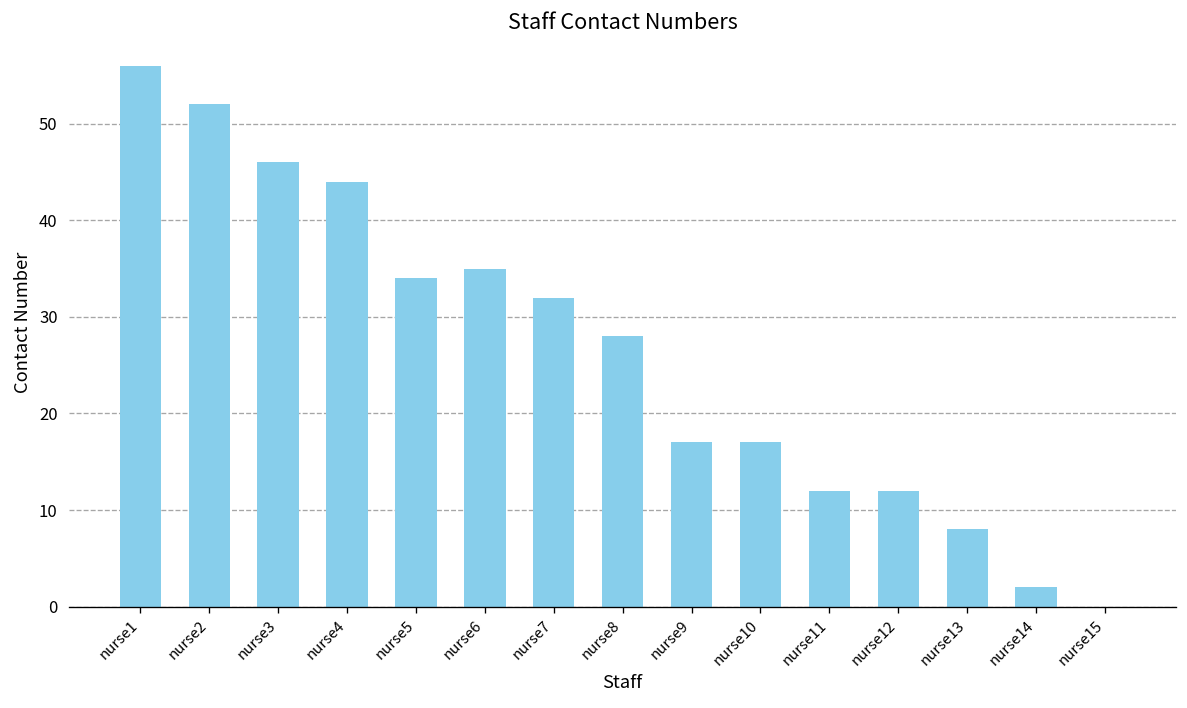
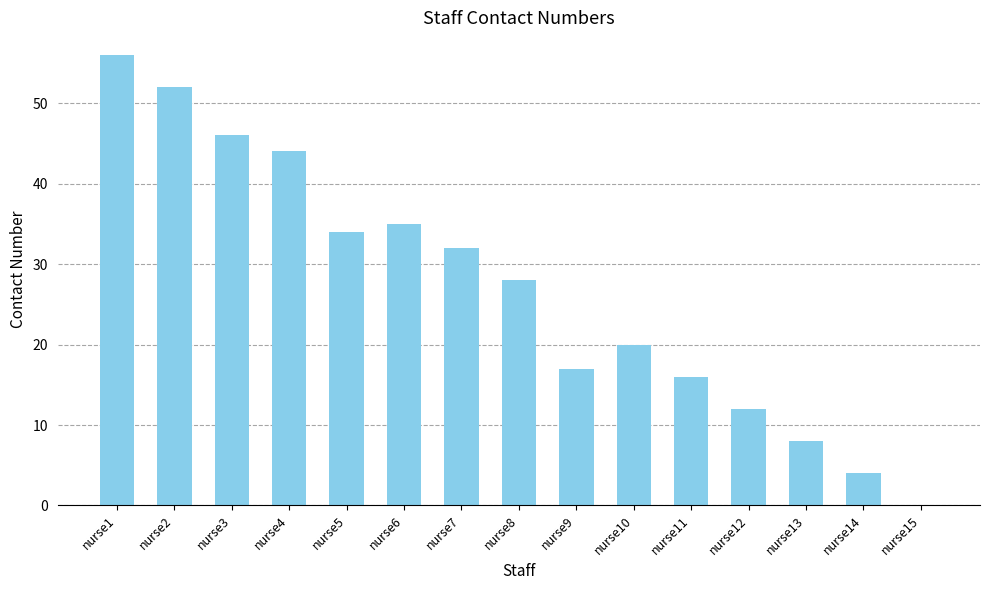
  {
    "nurse1": 56,
    "nurse2": 52,
    "nurse3": 46,
    "nurse4": 44,
    "nurse5": 34,
    "nurse6": 35,
    "nurse7": 32,
    "nurse8": 28,
    "nurse9": 17,
-   "nurse10": 17,
-   "nurse11": 12,
+   "nurse10": 20,
+   "nurse11": 16,
    "nurse12": 12,
    "nurse13": 8,
-   "nurse14": 2,
+   "nurse14": 4,
    "nurse15": 0
  }
